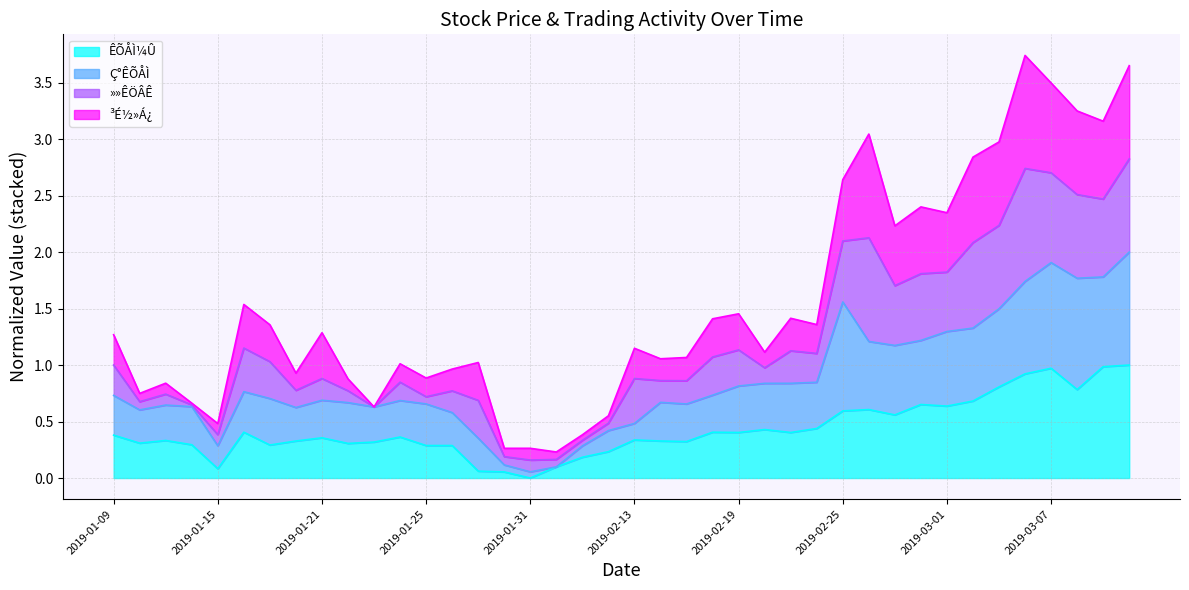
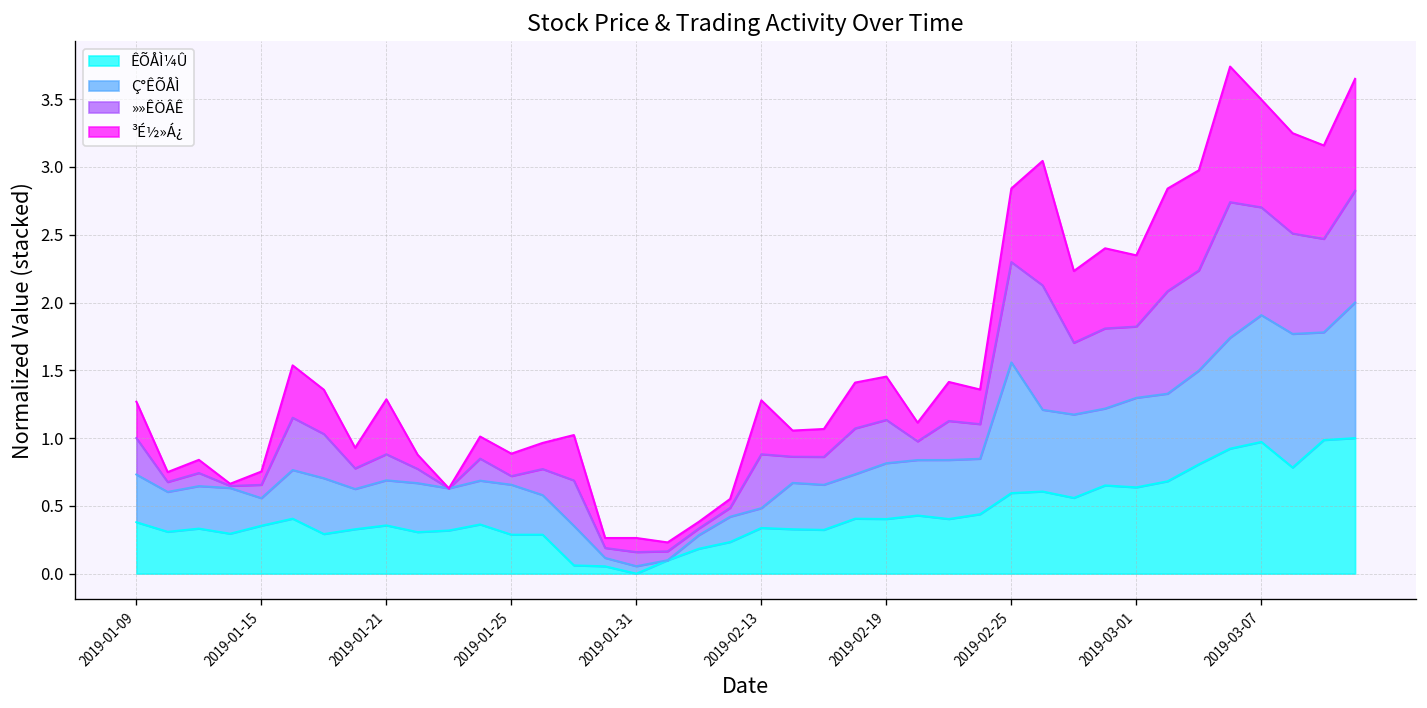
  {
    "ÊÕÅÌ¼Û": {
      "2019-01-09": 0.38,
-     "2019-01-15": 0.08,
+     "2019-01-15": 0.35,
      "2019-01-21": 0.36,
      "2019-01-25": 0.29,
      "2019-01-31": 0.00,
      "2019-02-13": 0.34,
      "2019-02-19": 0.40,
      "2019-02-25": 0.59,
      "2019-03-01": 0.64,
      "2019-03-07": 0.97
    },
    "Ç°ÊÕÅÌ": {
      "2019-01-09": 0.35,
      "2019-01-15": 0.20,
      "2019-01-21": 0.33,
      "2019-01-25": 0.37,
      "2019-01-31": 0.06,
      "2019-02-13": 0.15,
      "2019-02-19": 0.41,
      "2019-02-25": 0.96,
      "2019-03-01": 0.66,
      "2019-03-07": 0.94
    },
    "»»ÊÖÂÊ": {
      "2019-01-09": 0.27,
      "2019-01-15": 0.10,
      "2019-01-21": 0.19,
      "2019-01-25": 0.06,
      "2019-01-31": 0.10,
      "2019-02-13": 0.40,
      "2019-02-19": 0.32,
-     "2019-02-25": 0.54,
+     "2019-02-25": 0.74,
      "2019-03-01": 0.53,
      "2019-03-07": 0.79
    },
    "³É½»Á¿": {
      "2019-01-09": 0.27,
      "2019-01-15": 0.10,
      "2019-01-21": 0.41,
      "2019-01-25": 0.17,
      "2019-01-31": 0.10,
-     "2019-02-13": 0.27,
+     "2019-02-13": 0.40,
      "2019-02-19": 0.32,
      "2019-02-25": 0.54,
      "2019-03-01": 0.53,
      "2019-03-07": 0.79
    }
  }
